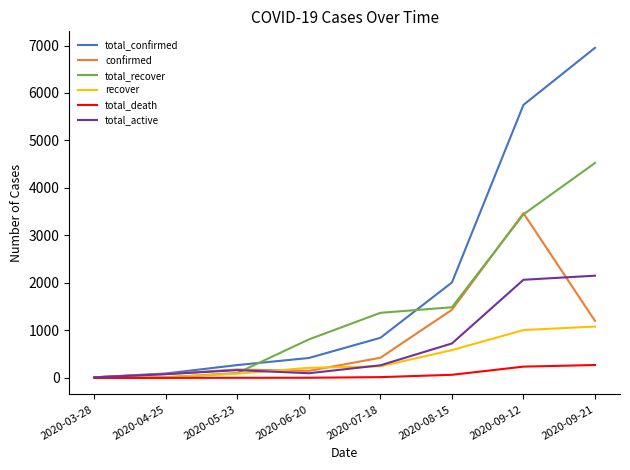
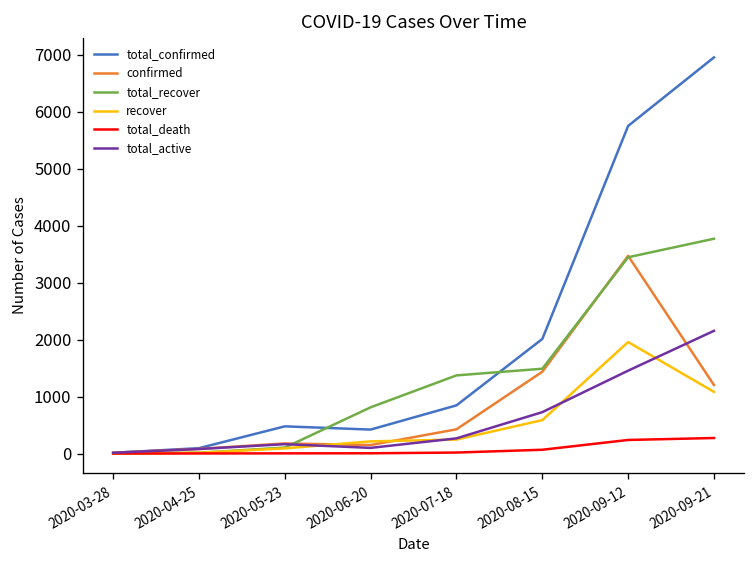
  {
    "total_confirmed": {
-     "2020-05-23": 300,
+     "2020-05-23": 500,
      "2020-06-20": 400,
      "2020-07-18": 800,
      "2020-08-15": 2000,
      "2020-09-12": 5700,
      "2020-09-21": 7000
    },
    "confirmed": {
      "2020-07-18": 400,
      "2020-09-21": 1200
    },
    "total_recover": {
      "2020-06-20": 800,
      "2020-07-18": 1400,
-     "2020-09-21": 4500
+     "2020-09-21": 3800
    },
    "recover": {
      "2020-06-20": 200,
      "2020-08-15": 600,
-     "2020-09-12": 1000,
+     "2020-09-12": 2000,
      "2020-09-21": 1100
    },
    "total_death": {
      "2020-05-23": 0,
      "2020-06-20": 0,
      "2020-07-18": 0,
      "2020-08-15": 100,
      "2020-09-12": 200,
      "2020-09-21": 300
    },
    "total_active": {
      "2020-08-15": 700,
-     "2020-09-12": 2100,
+     "2020-09-12": 1500,
      "2020-09-21": 2200
    }
  }
